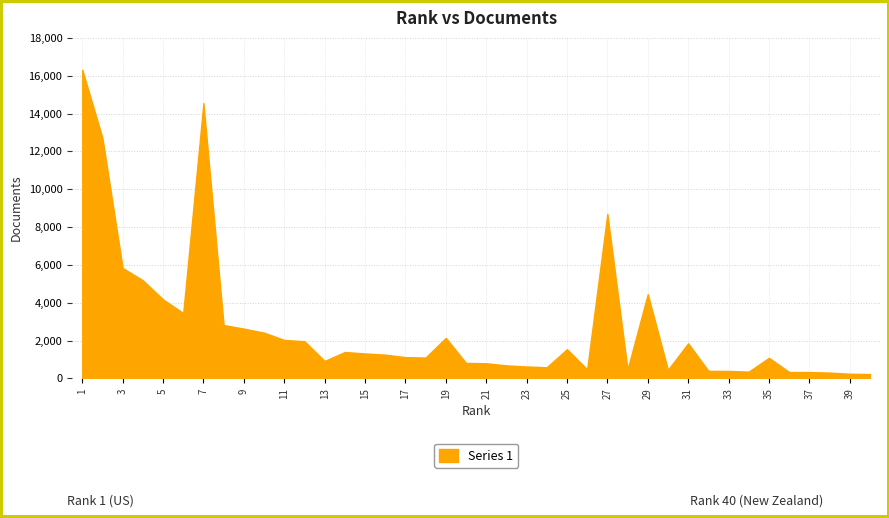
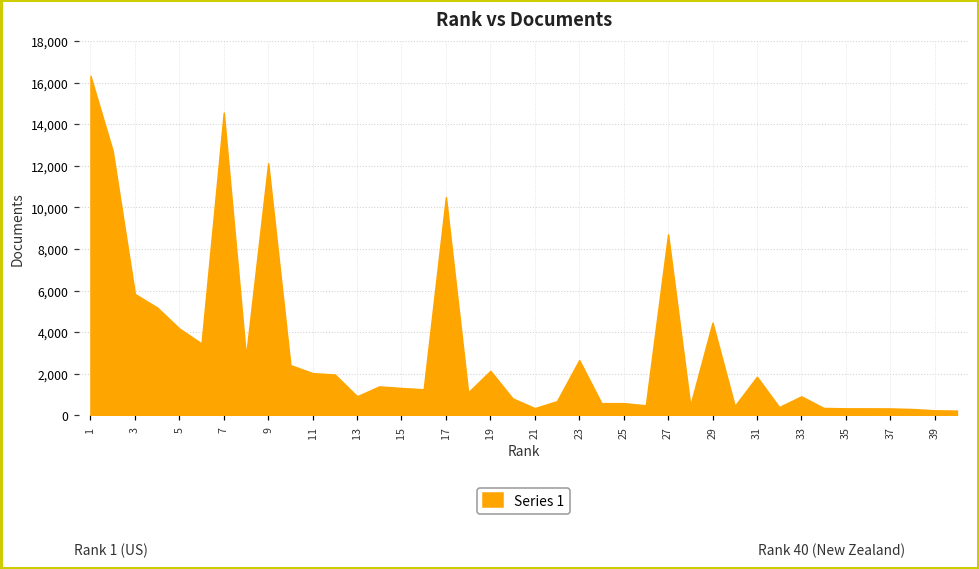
  {
    "1": "16,300",
    "3": "5,800",
    "5": "4,200",
    "7": "14,600",
-   "9": "2,600",
+   "9": "12,100",
    "11": "2,000",
    "13": "900",
    "15": "1,300",
-   "17": "1,100",
+   "17": "10,500",
    "19": "2,100",
-   "21": "800",
-   "23": "600",
-   "25": "1,500",
+   "21": "400",
+   "23": "2,700",
+   "25": "600",
    "27": "8,700",
    "29": "4,500",
    "31": "1,900",
-   "33": "400",
-   "35": "1,100",
+   "33": "900",
+   "35": "300",
    "37": "300",
    "39": "200"
  }
